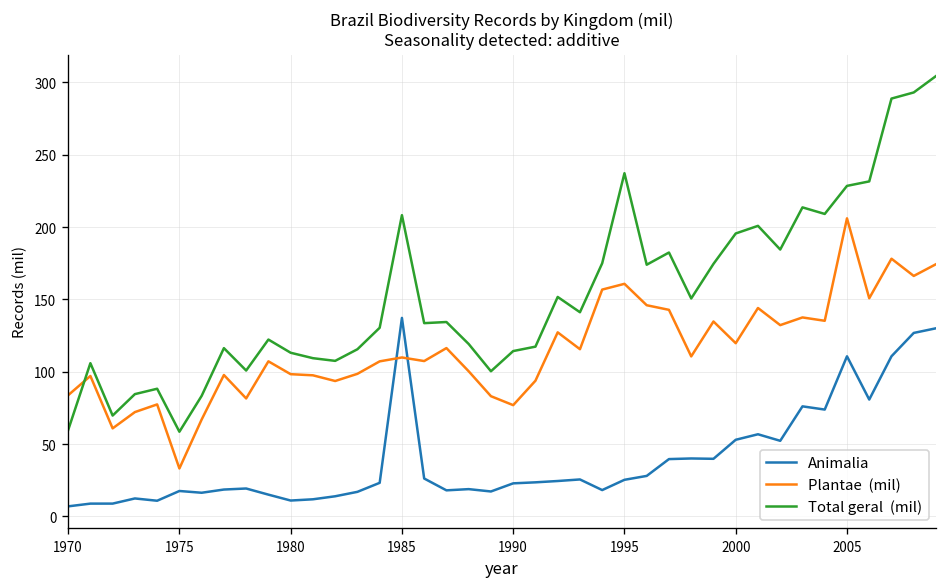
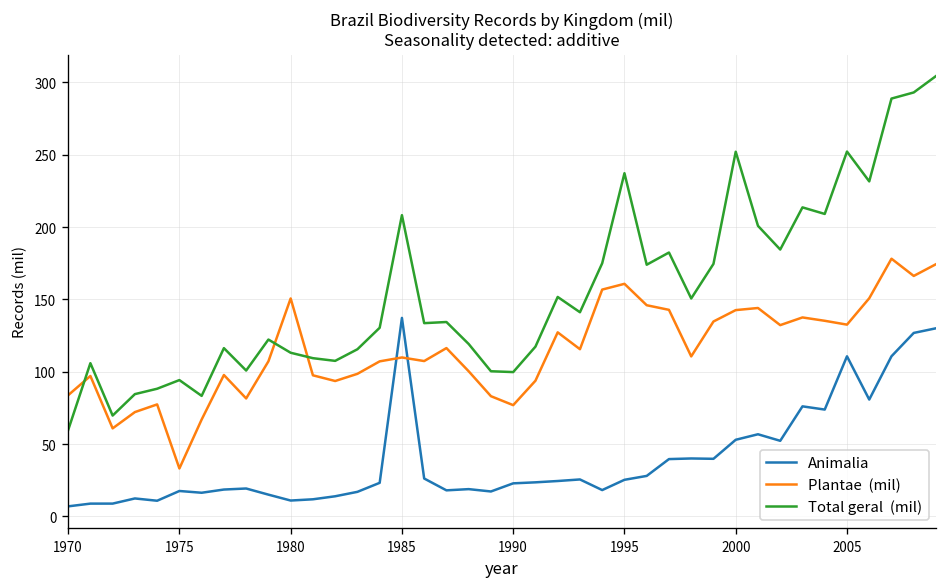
  {
    "Animalia": {
      "1970": 7,
      "1975": 18,
      "1980": 11,
      "1985": 137,
      "1990": 23,
      "1995": 25,
      "2000": 53,
      "2005": 111
    },
    "Plantae (mil)": {
      "1970": 84,
      "1975": 33,
-     "1980": 98,
+     "1980": 151,
      "1985": 110,
      "1990": 77,
      "1995": 161,
-     "2000": 120,
-     "2005": 206
+     "2000": 143,
+     "2005": 133
    },
    "Total geral (mil)": {
      "1970": 60,
-     "1975": 59,
+     "1975": 94,
      "1980": 113,
      "1985": 208,
-     "1990": 114,
+     "1990": 100,
      "1995": 237,
-     "2000": 196,
-     "2005": 229
+     "2000": 252,
+     "2005": 252
    }
  }
